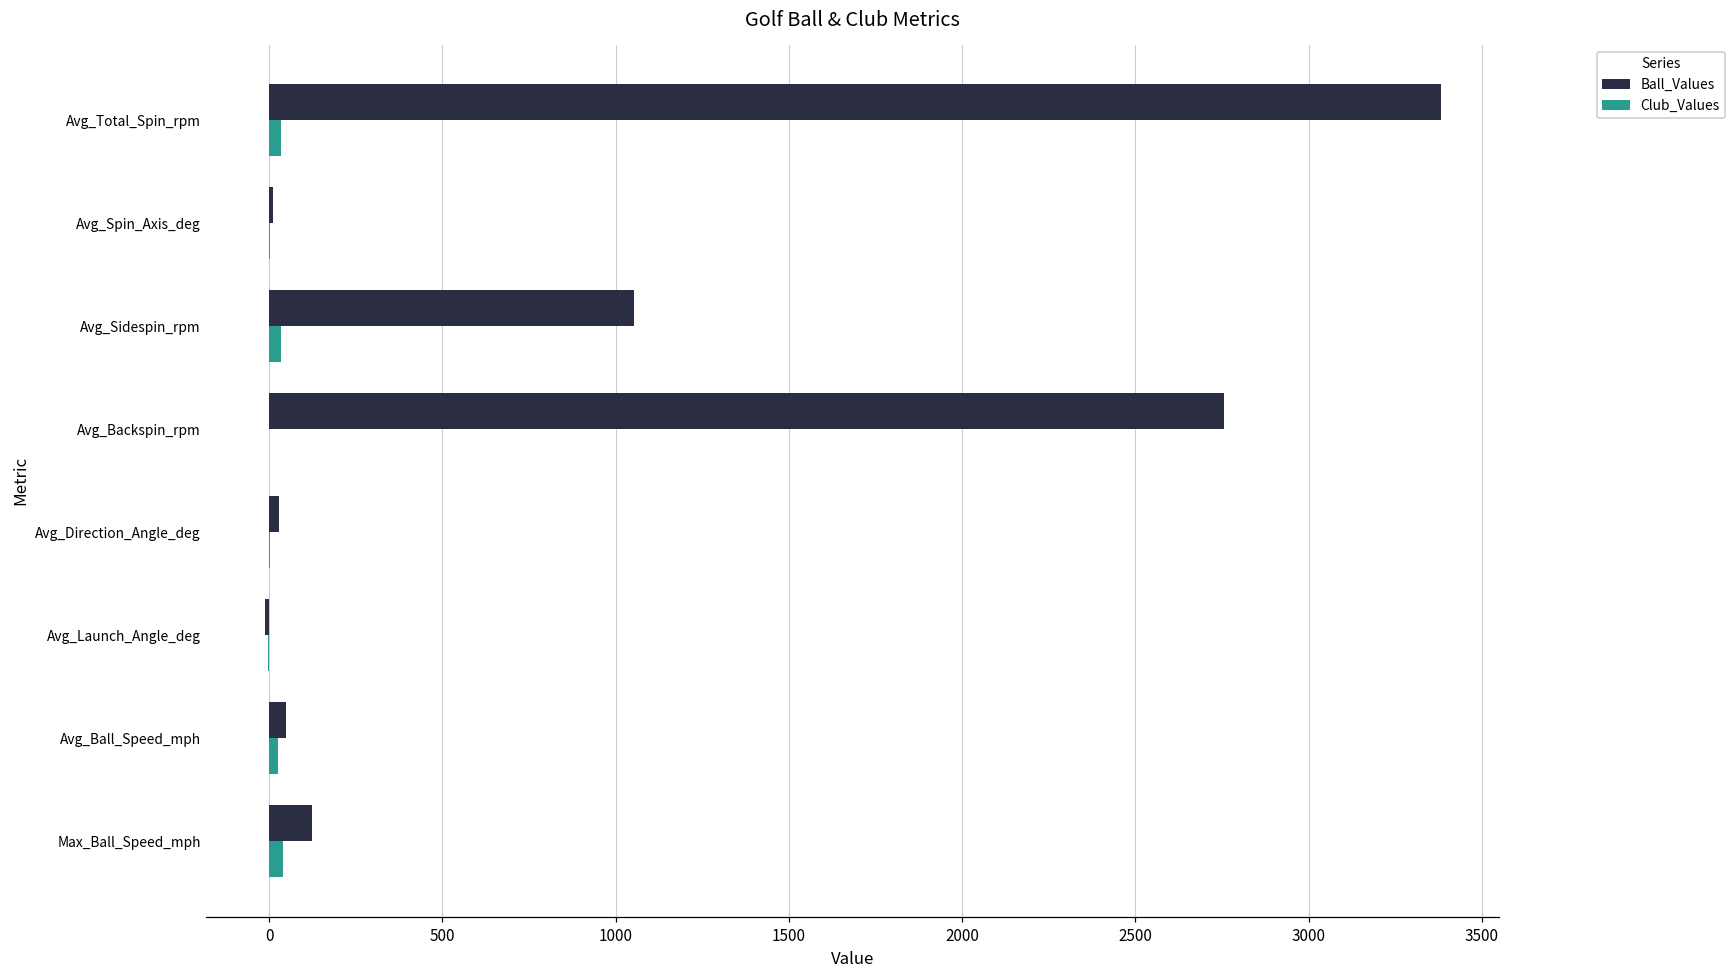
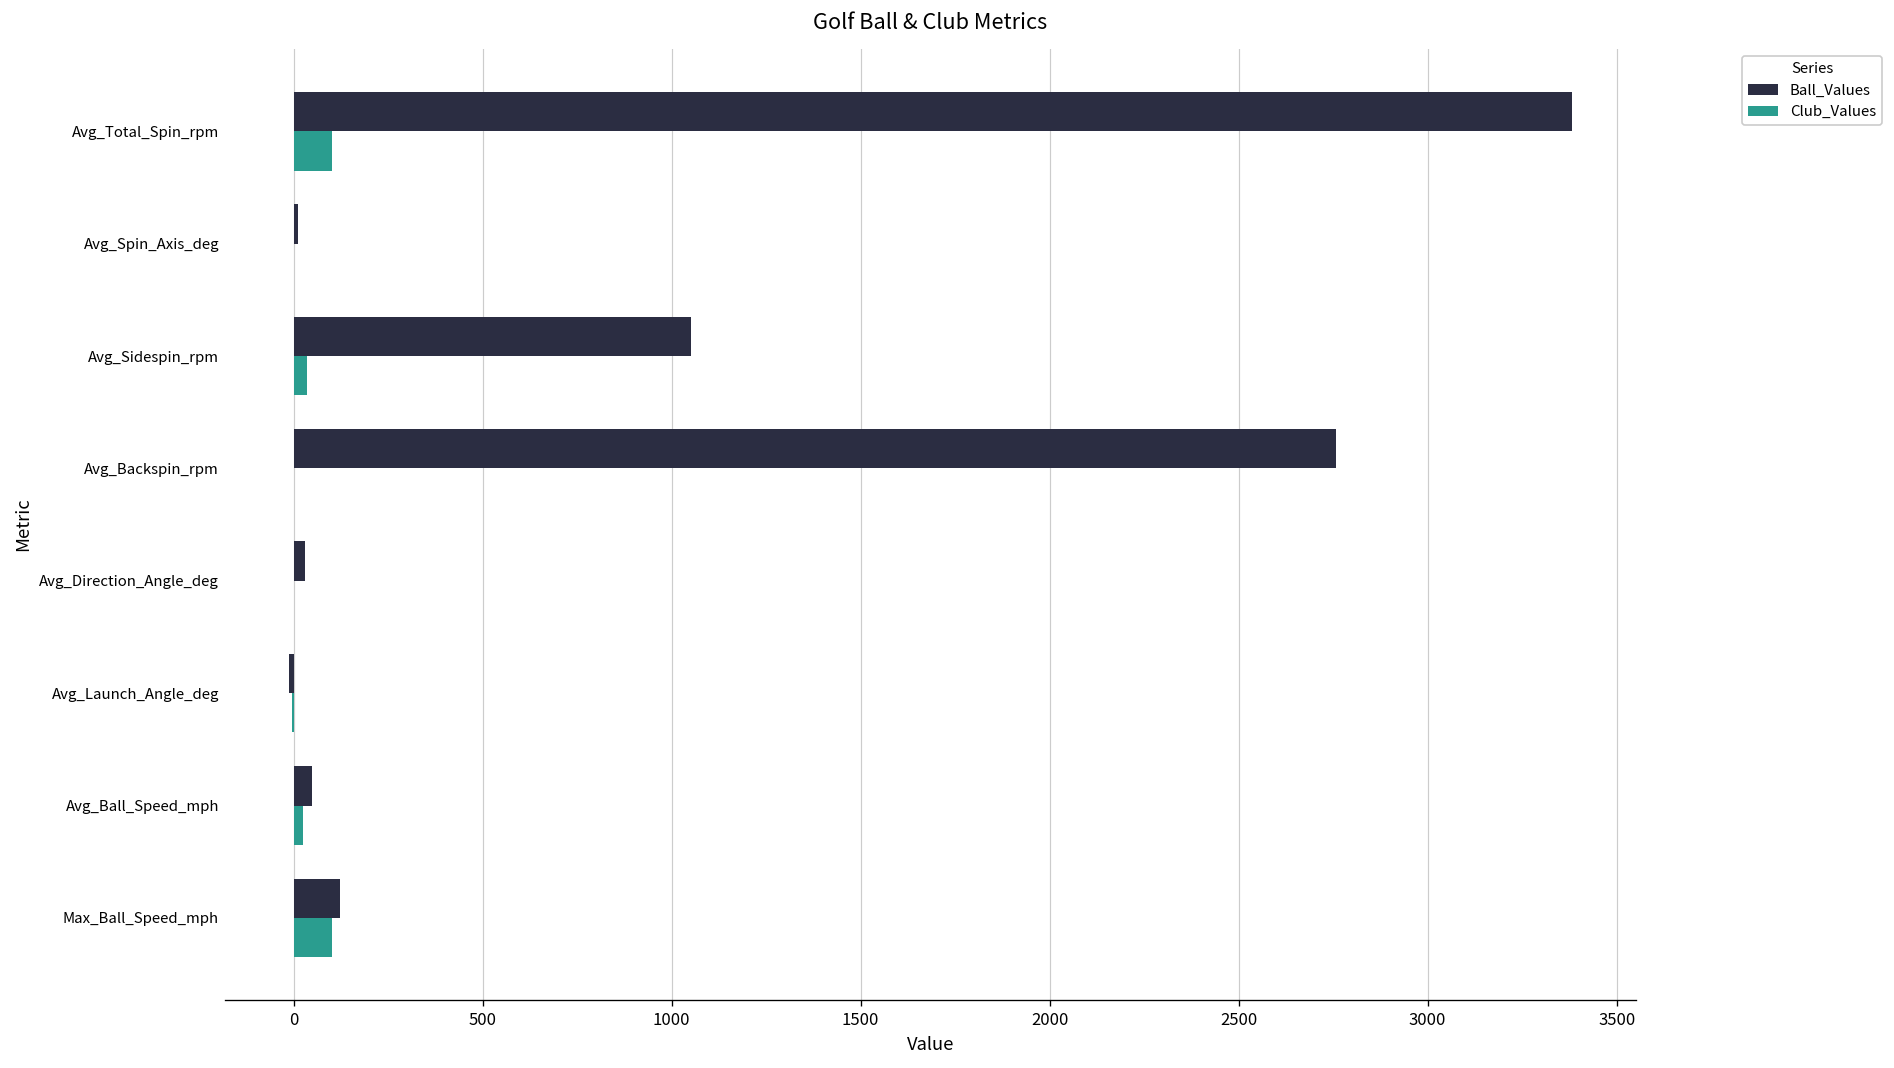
  {
    "Ball_Values": {
      "Avg_Total_Spin_rpm": 3380,
      "Avg_Spin_Axis_deg": 10,
      "Avg_Sidespin_rpm": 1050,
      "Avg_Backspin_rpm": 2760,
      "Avg_Direction_Angle_deg": 30,
      "Avg_Launch_Angle_deg": -10,
      "Avg_Ball_Speed_mph": 50,
      "Max_Ball_Speed_mph": 120
    },
    "Club_Values": {
-     "Avg_Total_Spin_rpm": 30,
+     "Avg_Total_Spin_rpm": 100,
      "Avg_Sidespin_rpm": 30,
      "Avg_Ball_Speed_mph": 30,
-     "Max_Ball_Speed_mph": 40
+     "Max_Ball_Speed_mph": 100
    }
  }
